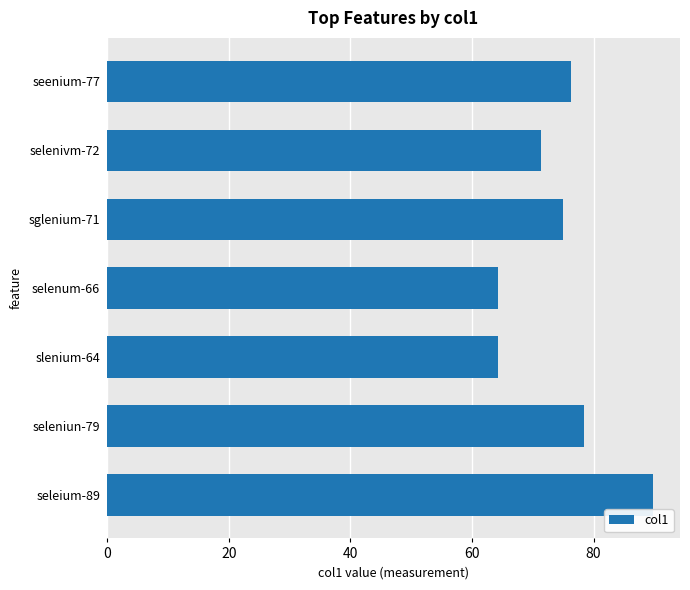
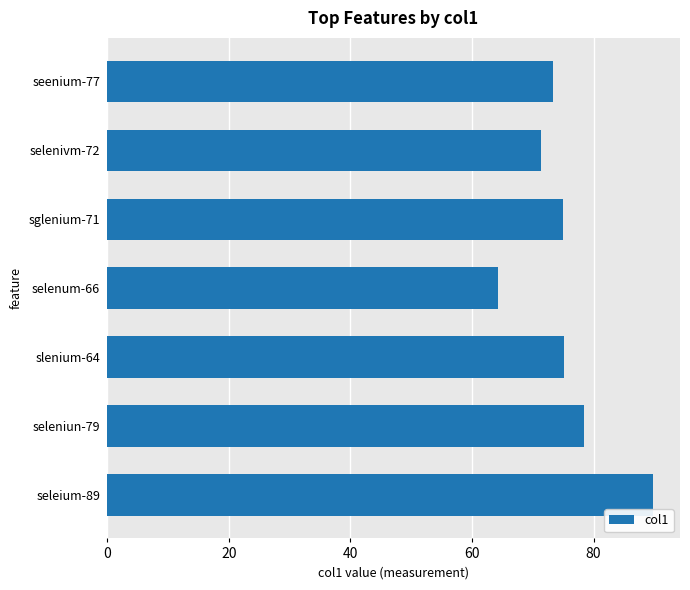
  {
-   "seenium-77": 76,
+   "seenium-77": 73,
    "selenivm-72": 71,
    "sglenium-71": 75,
    "selenum-66": 64,
-   "slenium-64": 64,
+   "slenium-64": 75,
    "seleniun-79": 78,
    "seleium-89": 90
  }
